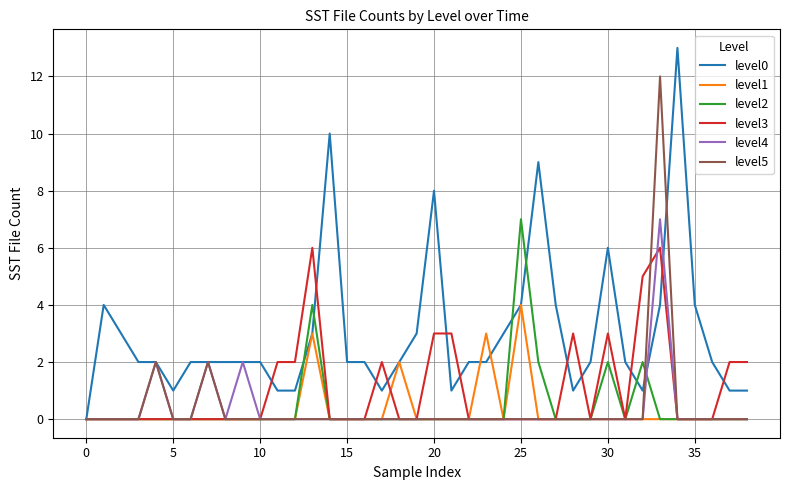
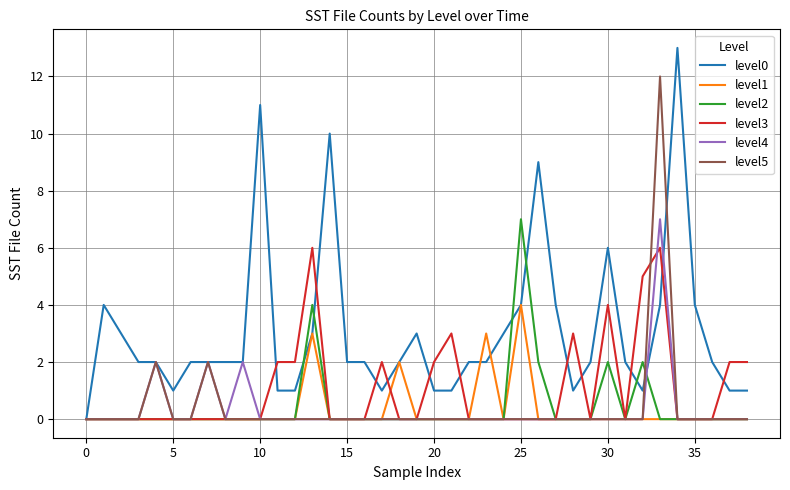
  {
    "level0": {
      "5": 1,
-     "10": 2,
+     "10": 11,
      "15": 2,
-     "20": 8,
+     "20": 1,
      "30": 6,
      "35": 4
    },
    "level2": {
      "25": 7,
      "30": 2
    },
    "level3": {
-     "20": 3,
-     "30": 3
+     "20": 2,
+     "30": 4
    }
  }
